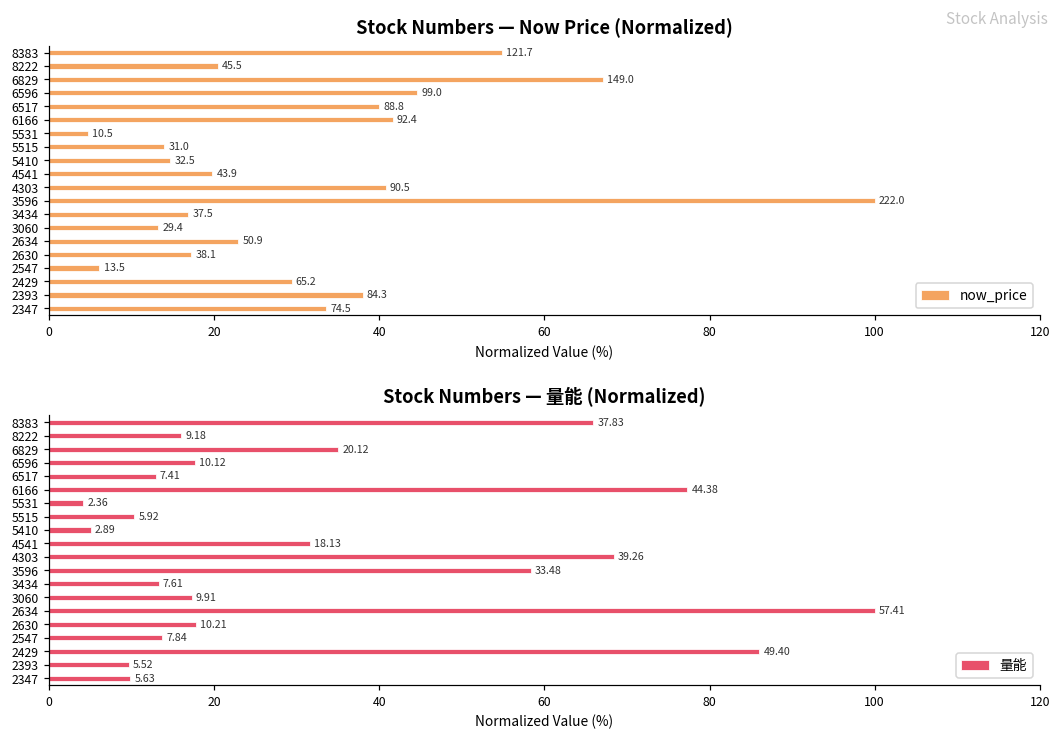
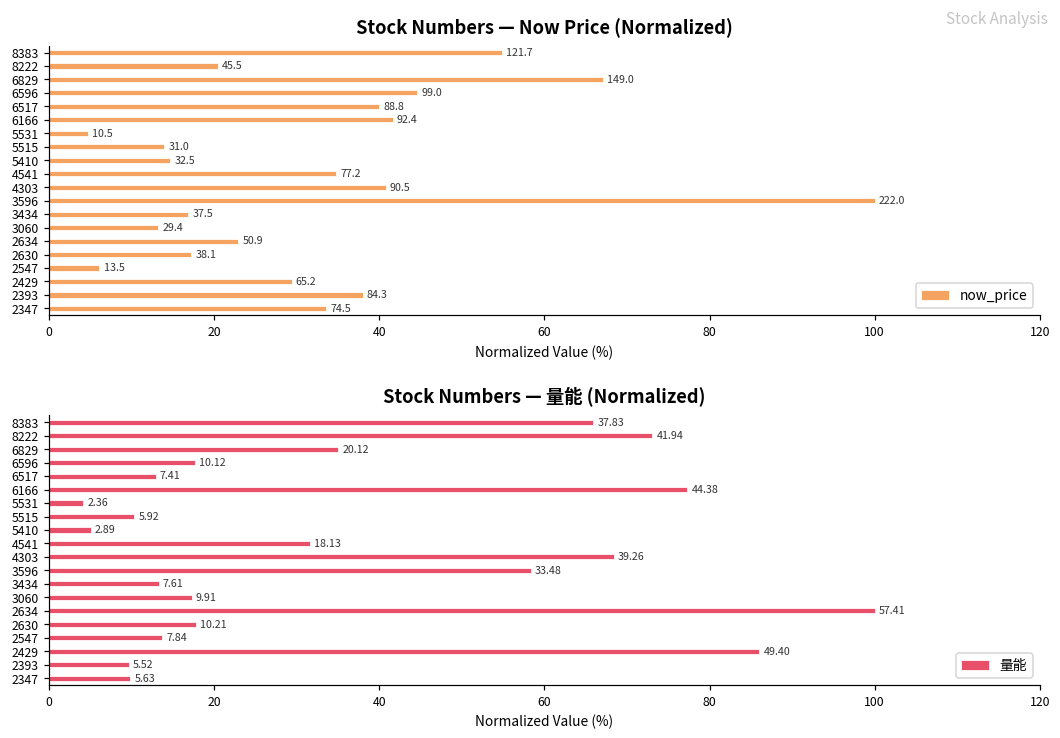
  {
    "Stock Numbers — Now Price (Normalized)": {
-     "4541": 43.9
+     "4541": 77.2
    },
    "Stock Numbers — 量能 (Normalized)": {
-     "8222": 9.18
+     "8222": 41.94
    }
  }
